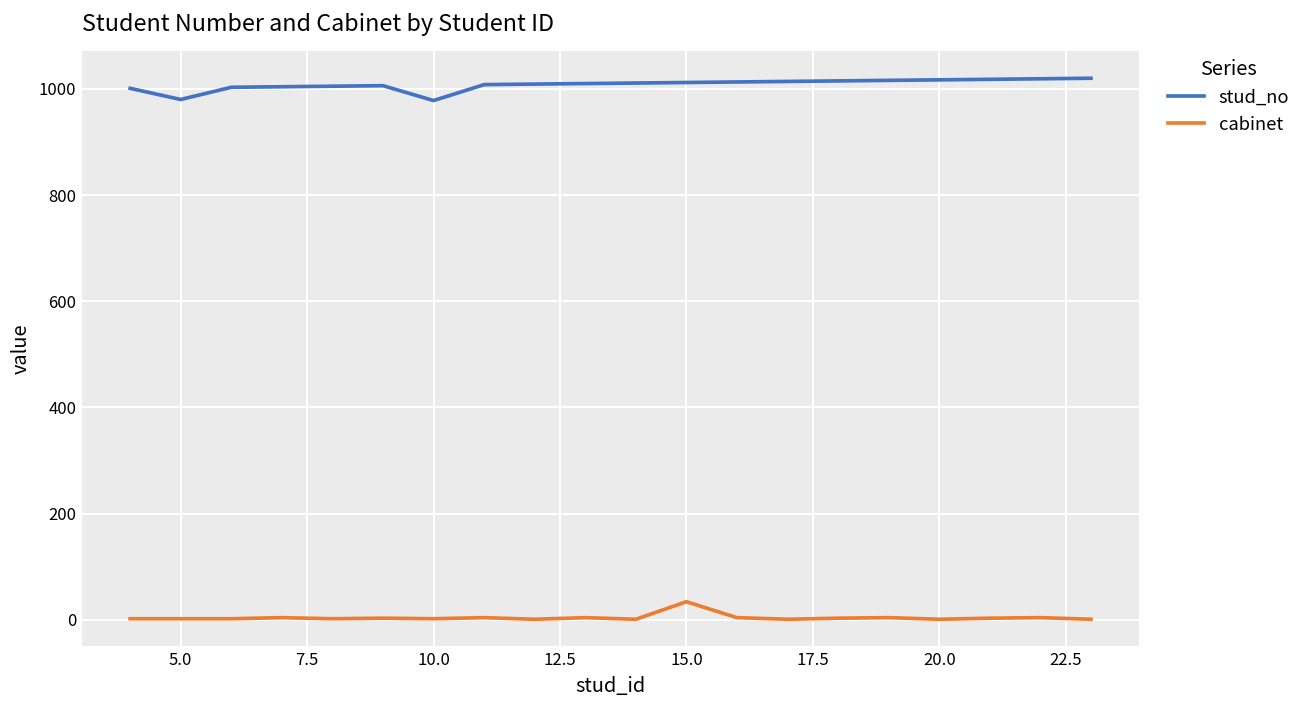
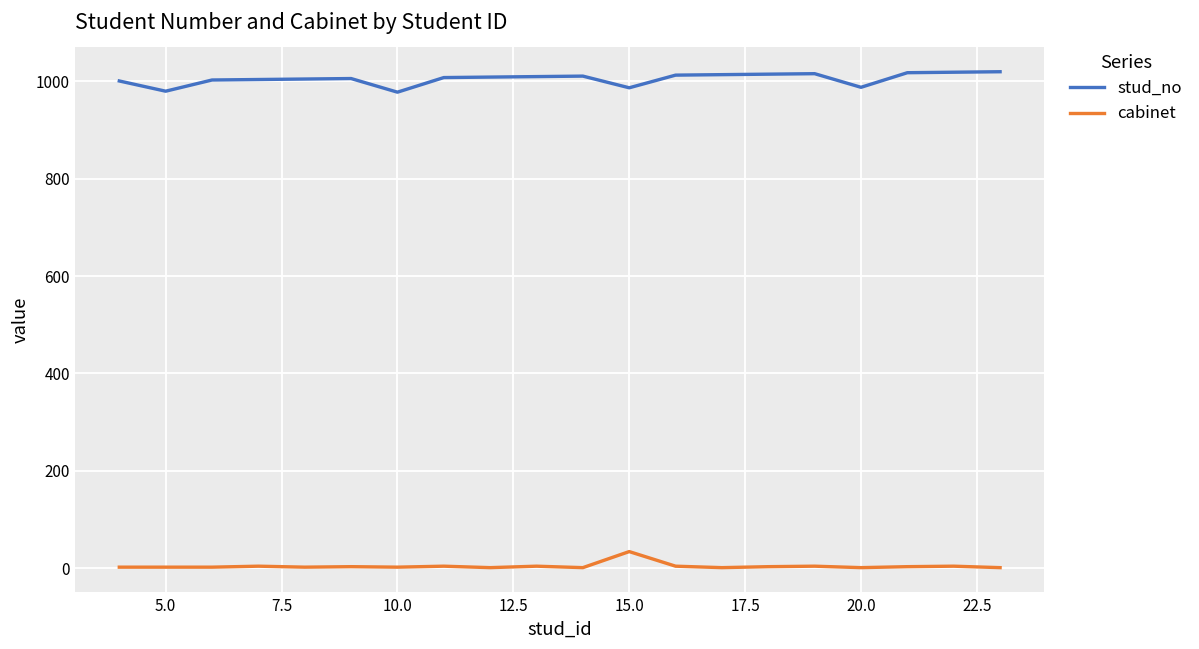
  {
    "stud_no": {
      "5.0": 980,
      "10.0": 980,
-     "15.0": 1010,
-     "20.0": 1020
+     "15.0": 990,
+     "20.0": 990
    },
    "cabinet": {
      "5.0": 0,
      "10.0": 0,
      "15.0": 30,
      "20.0": 0
    }
  }
